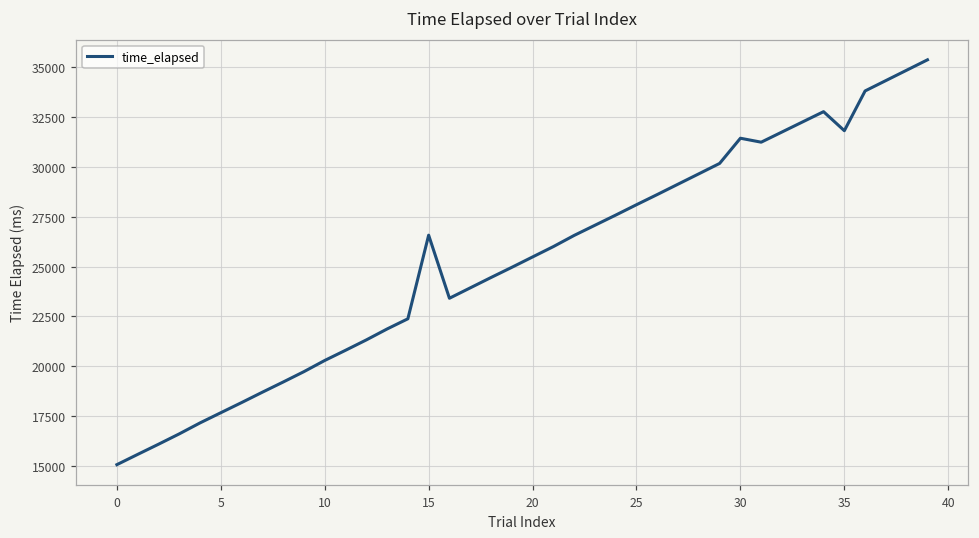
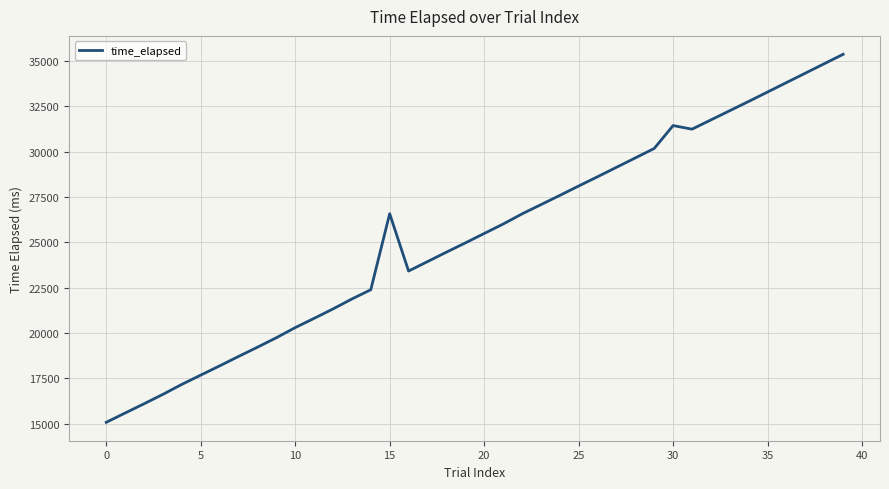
  {
    "0": 15100,
    "5": 17700,
    "10": 20300,
    "15": 26600,
    "20": 25500,
    "25": 28100,
    "30": 31400,
-   "35": 31800
+   "35": 33300
  }
